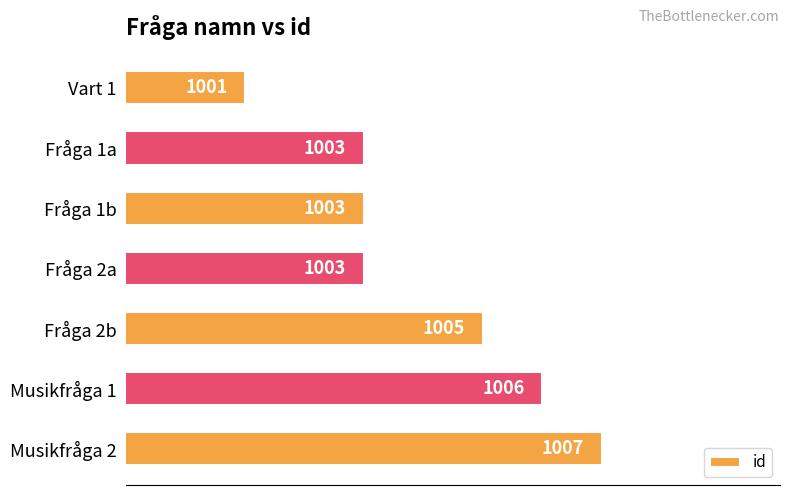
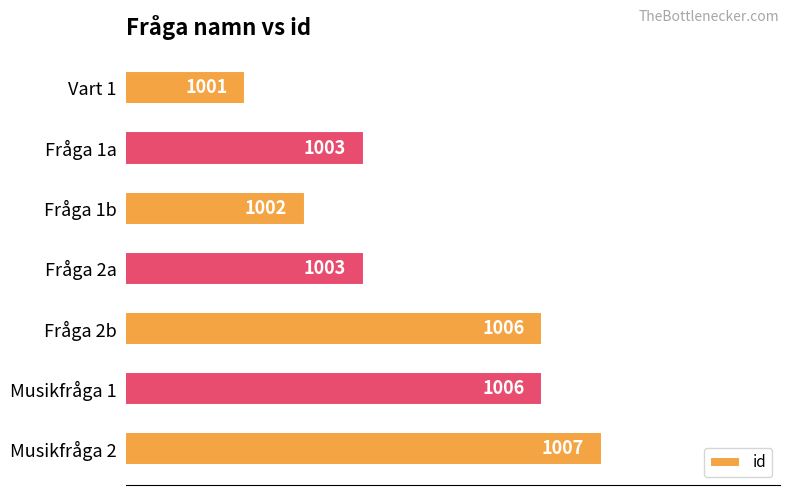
  {
    "Vart 1": 1001,
    "Fråga 1a": 1003,
-   "Fråga 1b": 1003,
+   "Fråga 1b": 1002,
    "Fråga 2a": 1003,
-   "Fråga 2b": 1005,
+   "Fråga 2b": 1006,
    "Musikfråga 1": 1006,
    "Musikfråga 2": 1007
  }
